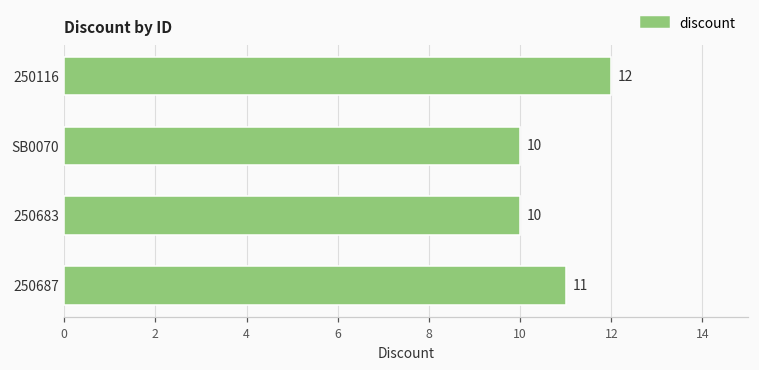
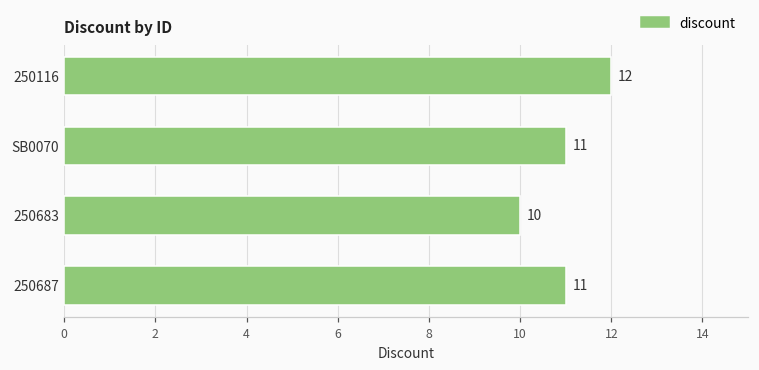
  {
    "250116": 12,
-   "SB0070": 10,
+   "SB0070": 11,
    "250683": 10,
    "250687": 11
  }
